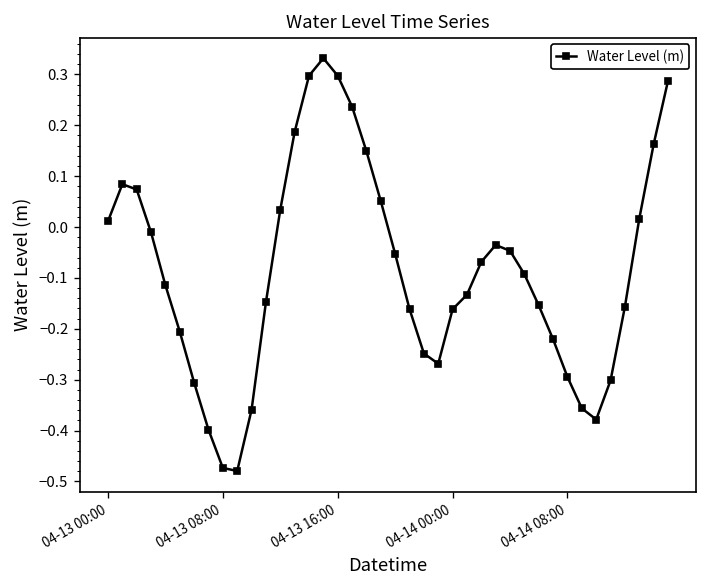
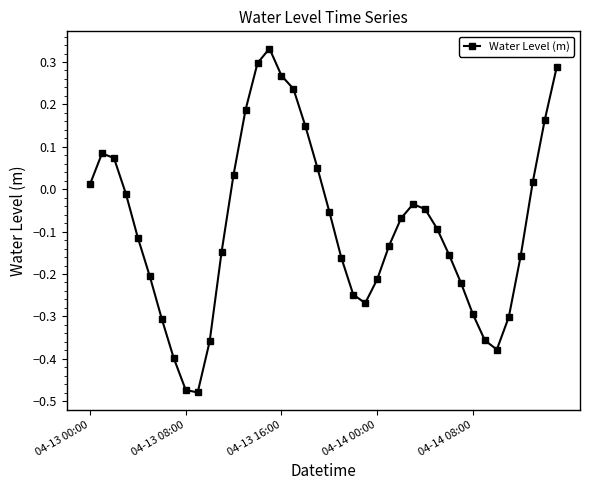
  {
    "04-13 00:00": 0.01,
    "04-13 08:00": -0.47,
-   "04-13 16:00": 0.30,
-   "04-14 00:00": -0.16,
+   "04-13 16:00": 0.27,
+   "04-14 00:00": -0.21,
    "04-14 08:00": -0.29
  }
